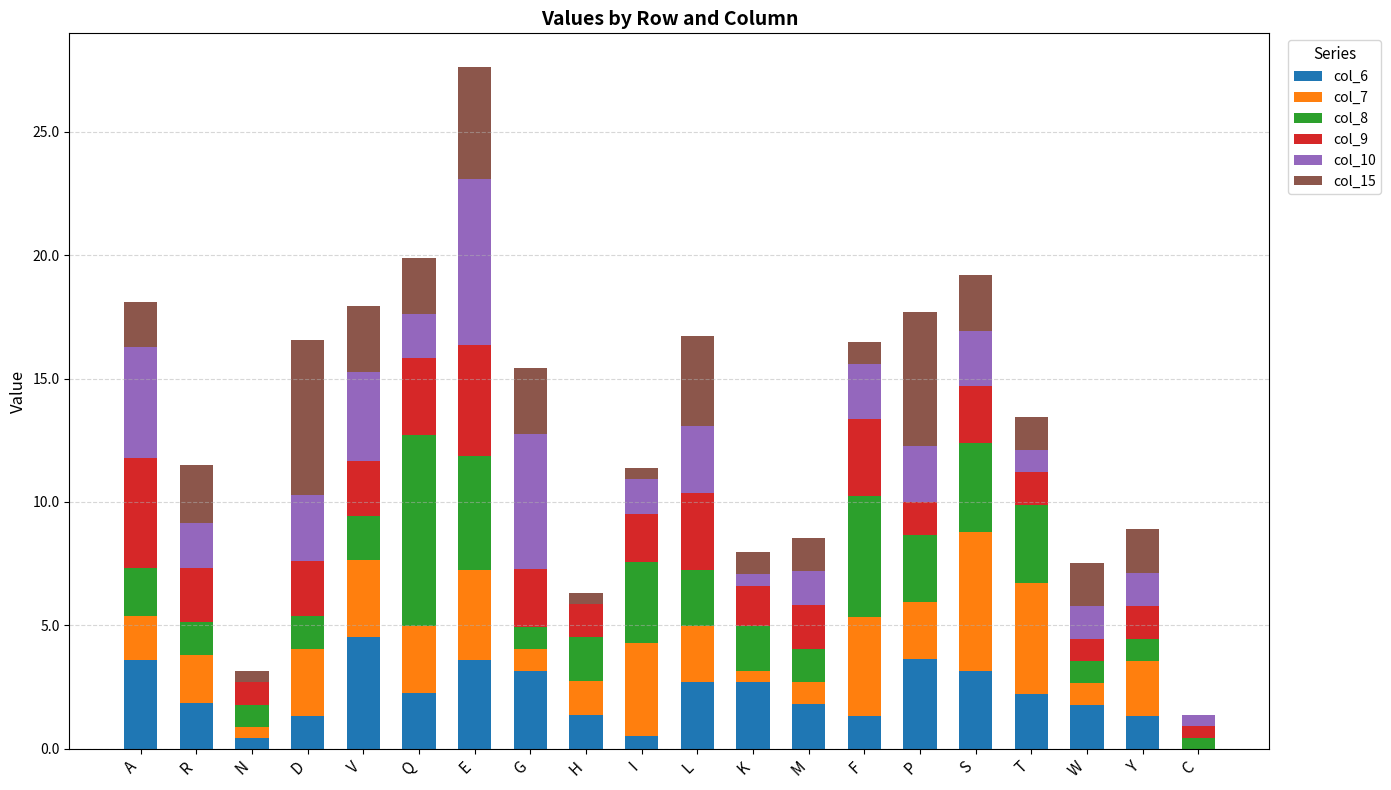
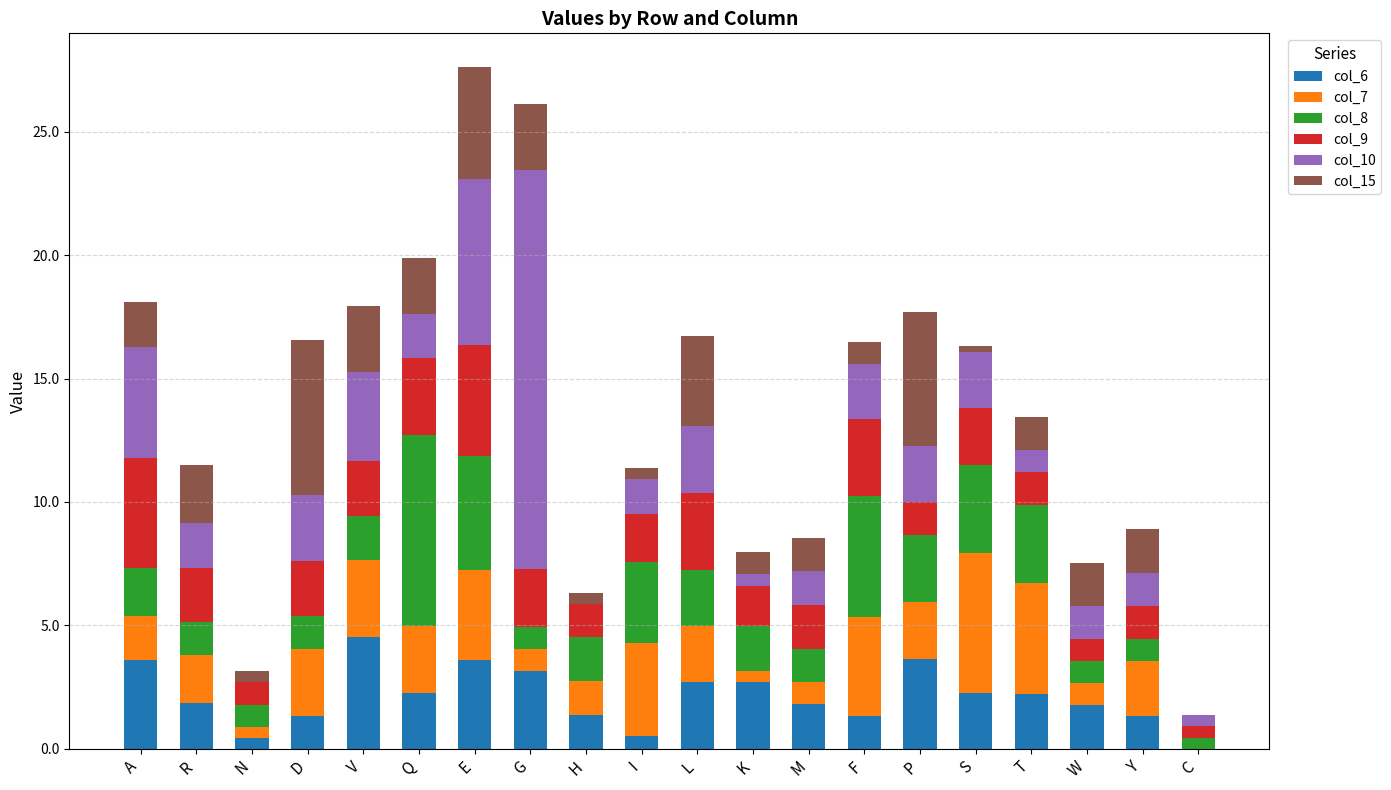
  {
    "col_6": {
      "A": 3.6,
      "R": 1.9,
      "N": 0.4,
      "D": 1.3,
      "V": 4.5,
      "Q": 2.3,
      "E": 3.6,
      "G": 3.1,
      "H": 1.4,
      "I": 0.5,
      "L": 2.7,
      "K": 2.7,
      "M": 1.8,
      "F": 1.3,
      "P": 3.7,
-     "S": 3.1,
+     "S": 2.3,
      "T": 2.2,
      "W": 1.8,
      "Y": 1.3,
      "C": 0.0
    },
    "col_7": {
      "A": 1.8,
      "R": 1.9,
      "N": 0.5,
      "D": 2.7,
      "V": 3.1,
      "Q": 2.7,
      "E": 3.7,
      "G": 0.9,
      "H": 1.4,
      "I": 3.8,
      "L": 2.2,
      "K": 0.4,
      "M": 0.9,
      "F": 4.0,
      "P": 2.3,
      "S": 5.7,
      "T": 4.5,
      "W": 0.9,
      "Y": 2.2,
      "C": 0.0
    },
    "col_8": {
      "A": 1.9,
      "R": 1.3,
      "N": 0.9,
      "D": 1.3,
      "V": 1.8,
      "Q": 7.8,
      "E": 4.6,
      "G": 0.9,
      "H": 1.8,
      "I": 3.3,
      "L": 2.3,
      "K": 1.8,
      "M": 1.3,
      "F": 4.9,
      "P": 2.7,
      "S": 3.6,
      "T": 3.2,
      "W": 0.9,
      "Y": 0.9,
      "C": 0.4
    },
    "col_9": {
      "A": 4.5,
      "R": 2.2,
      "N": 0.9,
      "D": 2.2,
      "V": 2.2,
      "Q": 3.1,
      "E": 4.5,
      "G": 2.3,
      "H": 1.3,
      "I": 1.9,
      "L": 3.1,
      "K": 1.7,
      "M": 1.8,
      "F": 3.1,
      "P": 1.4,
      "S": 2.3,
      "T": 1.3,
      "W": 0.9,
      "Y": 1.3,
      "C": 0.5
    },
    "col_10": {
      "A": 4.5,
      "R": 1.8,
      "N": 0.0,
      "D": 2.7,
      "V": 3.6,
      "Q": 1.8,
      "E": 6.8,
-     "G": 5.5,
+     "G": 16.2,
      "H": 0.0,
      "I": 1.4,
      "L": 2.7,
      "K": 0.5,
      "M": 1.4,
      "F": 2.2,
      "P": 2.2,
      "S": 2.3,
      "T": 0.9,
      "W": 1.3,
      "Y": 1.3,
      "C": 0.4
    },
    "col_15": {
      "A": 1.8,
      "R": 2.3,
      "N": 0.4,
      "D": 6.3,
      "V": 2.7,
      "Q": 2.2,
      "E": 4.5,
      "G": 2.7,
      "H": 0.4,
      "I": 0.5,
      "L": 3.6,
      "K": 0.9,
      "M": 1.3,
      "F": 0.9,
      "P": 5.4,
-     "S": 2.3,
+     "S": 0.3,
      "T": 1.3,
      "W": 1.8,
      "Y": 1.8,
      "C": 0.0
    }
  }
